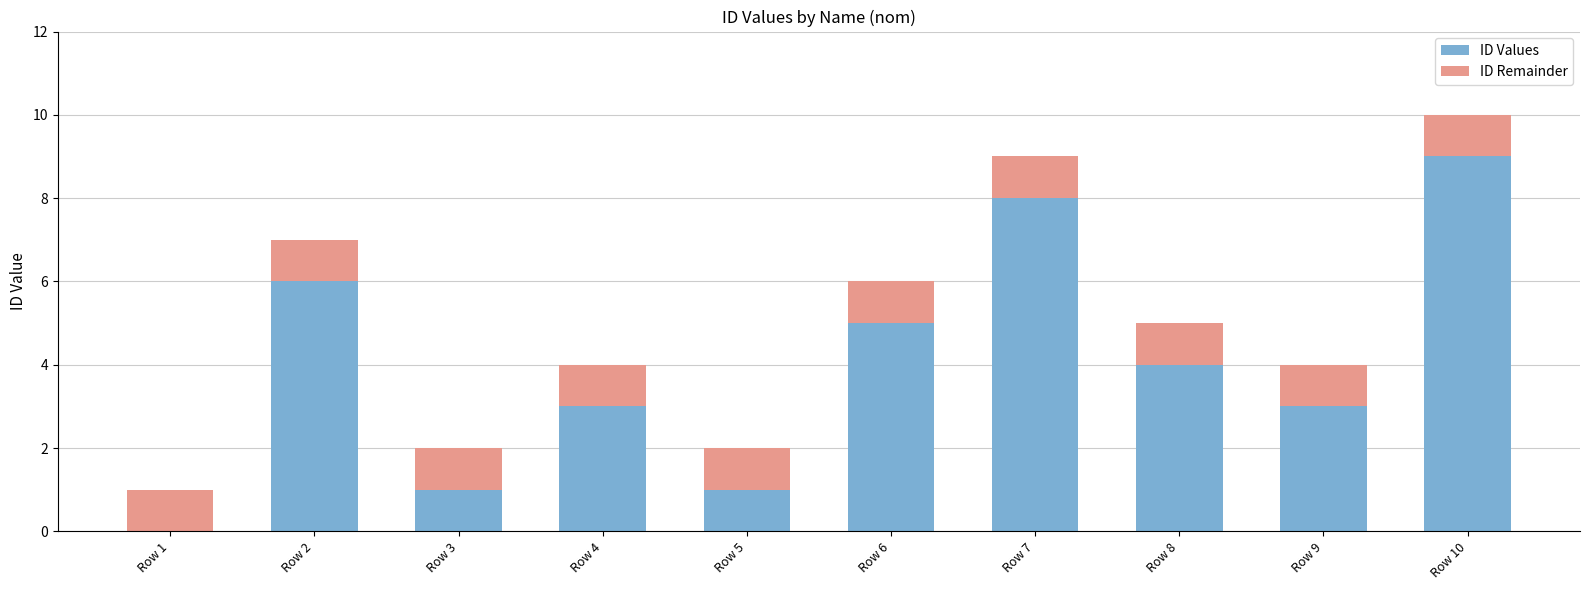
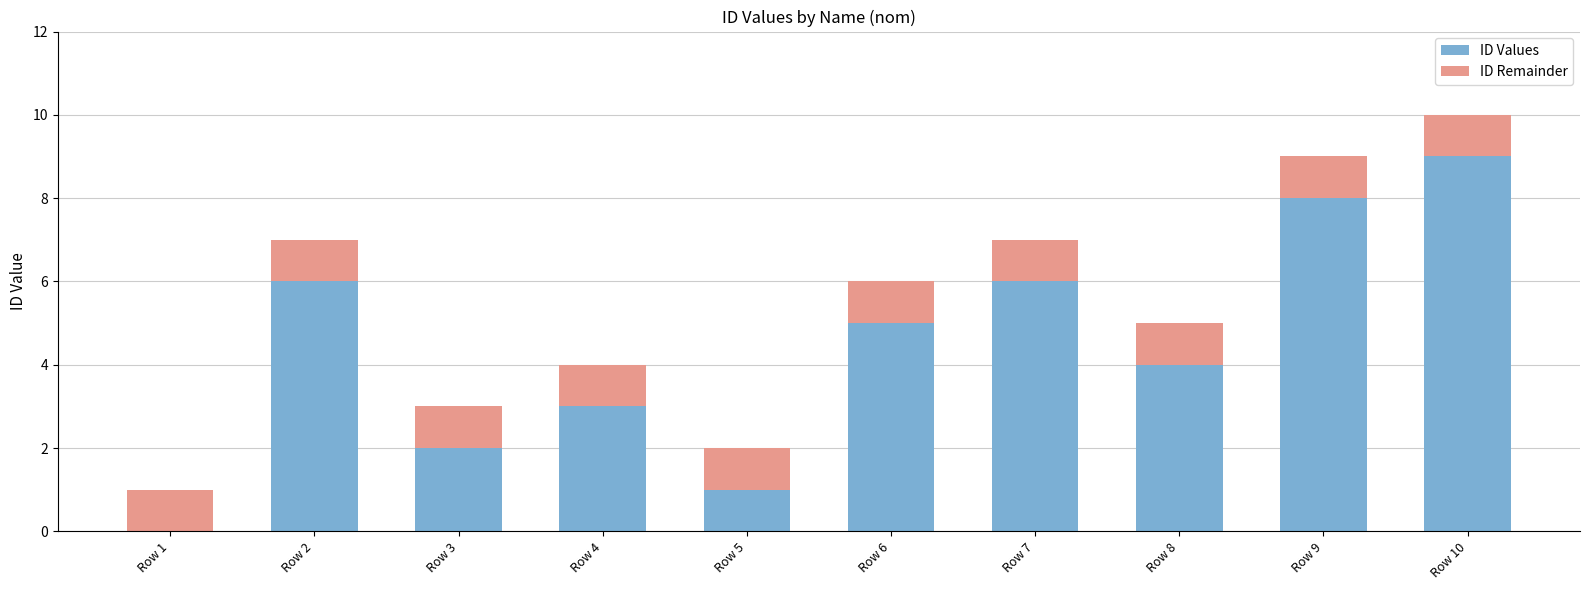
  {
    "ID Values": {
      "Row 1": 0.0,
      "Row 2": 6.0,
-     "Row 3": 1.0,
+     "Row 3": 2.0,
      "Row 4": 3.0,
      "Row 5": 1.0,
      "Row 6": 5.0,
-     "Row 7": 8.0,
+     "Row 7": 6.0,
      "Row 8": 4.0,
-     "Row 9": 3.0,
+     "Row 9": 8.0,
      "Row 10": 9.0
    }
  }
